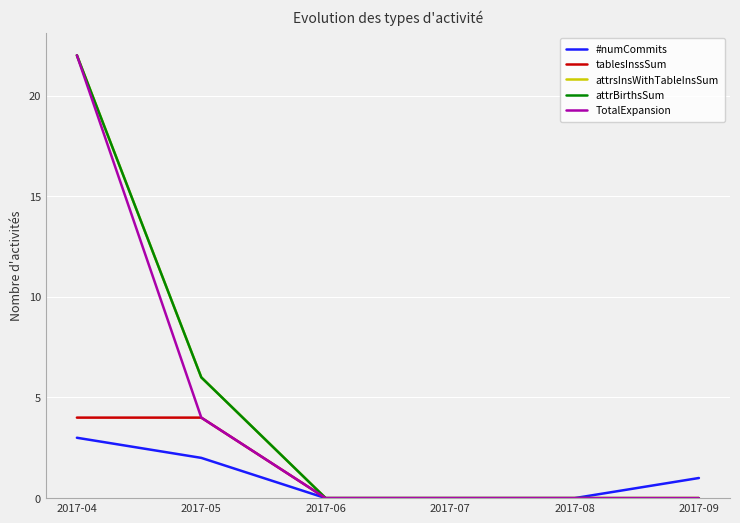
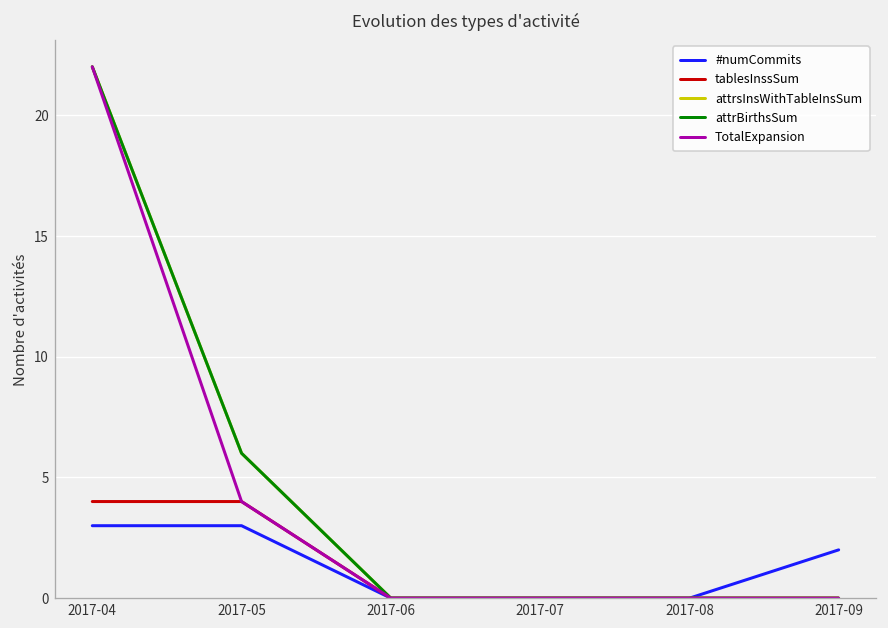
  {
    "#numCommits": {
      "2017-04": 3,
-     "2017-05": 2,
-     "2017-09": 1
+     "2017-05": 3,
+     "2017-09": 2
    },
    "tablesInssSum": {
      "2017-04": 4
    },
    "attrBirthsSum": {
      "2017-05": 6
    }
  }
